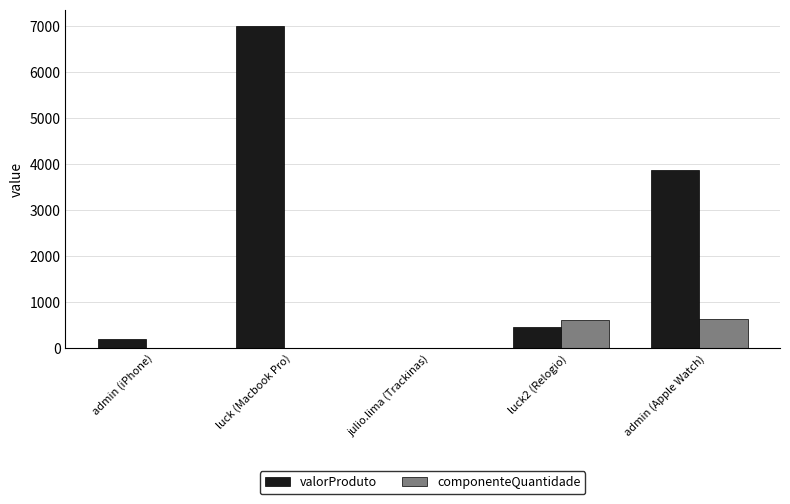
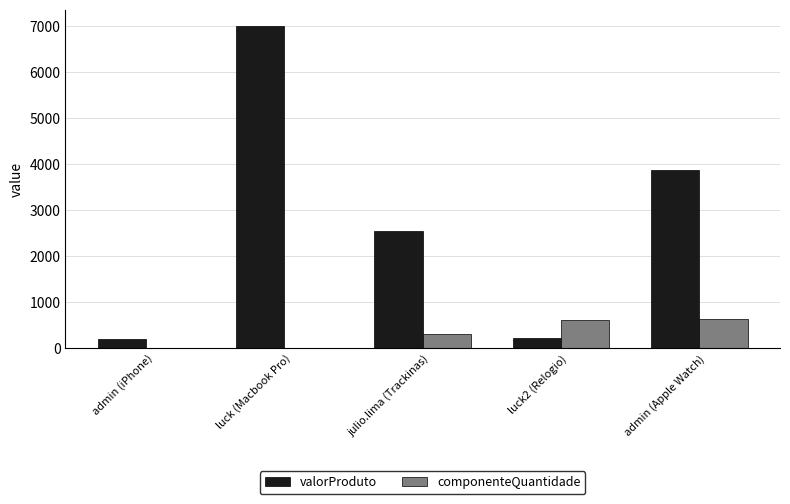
  {
    "valorProduto": {
      "admin (iPhone)": 200,
      "luck (Macbook Pro)": 7000,
-     "julio.lima (Trackinas)": 0,
-     "luck2 (Relogio)": 500,
+     "julio.lima (Trackinas)": 2500,
+     "luck2 (Relogio)": 200,
      "admin (Apple Watch)": 3900
    },
    "componenteQuantidade": {
-     "julio.lima (Trackinas)": 0,
+     "julio.lima (Trackinas)": 300,
      "luck2 (Relogio)": 600,
      "admin (Apple Watch)": 600
    }
  }
